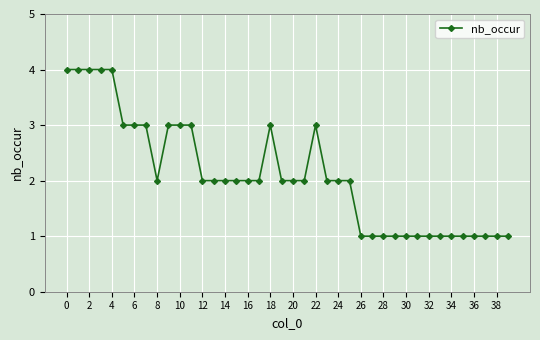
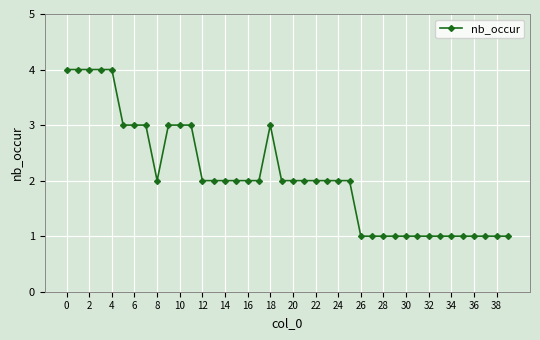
  {
    "0": 4,
    "2": 4,
    "4": 4,
    "6": 3,
    "8": 2,
    "10": 3,
    "12": 2,
    "14": 2,
    "16": 2,
    "18": 3,
    "20": 2,
-   "22": 3,
+   "22": 2,
    "24": 2,
    "26": 1,
    "28": 1,
    "30": 1,
    "32": 1,
    "34": 1,
    "36": 1,
    "38": 1
  }
